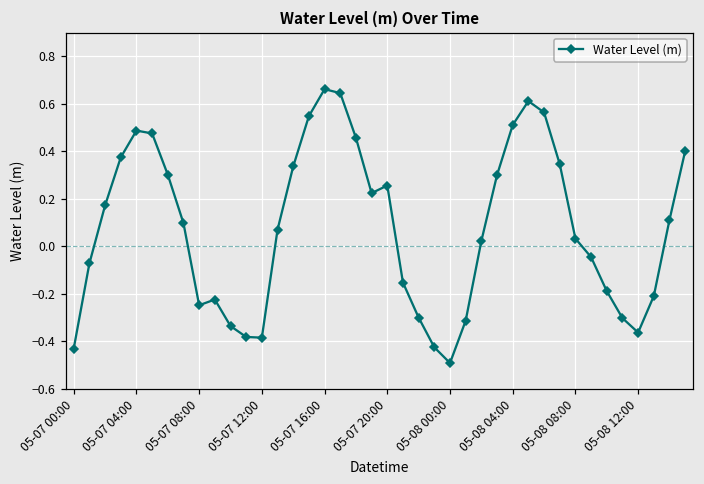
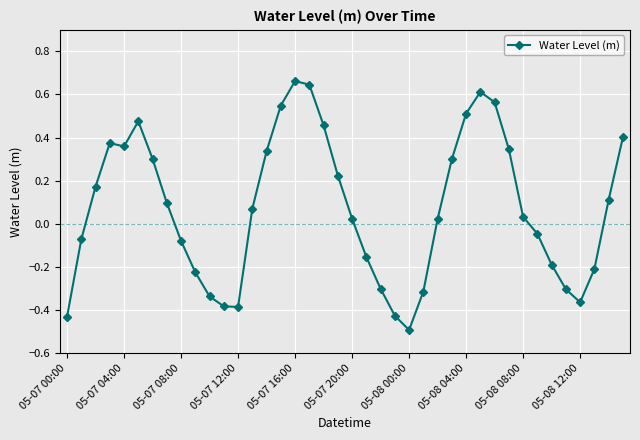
  {
    "05-07 00:00": -0.43,
-   "05-07 04:00": 0.49,
-   "05-07 08:00": -0.25,
+   "05-07 04:00": 0.36,
+   "05-07 08:00": -0.08,
    "05-07 12:00": -0.39,
    "05-07 16:00": 0.66,
-   "05-07 20:00": 0.26,
+   "05-07 20:00": 0.02,
    "05-08 00:00": -0.49,
    "05-08 04:00": 0.51,
    "05-08 08:00": 0.03,
    "05-08 12:00": -0.36
  }
